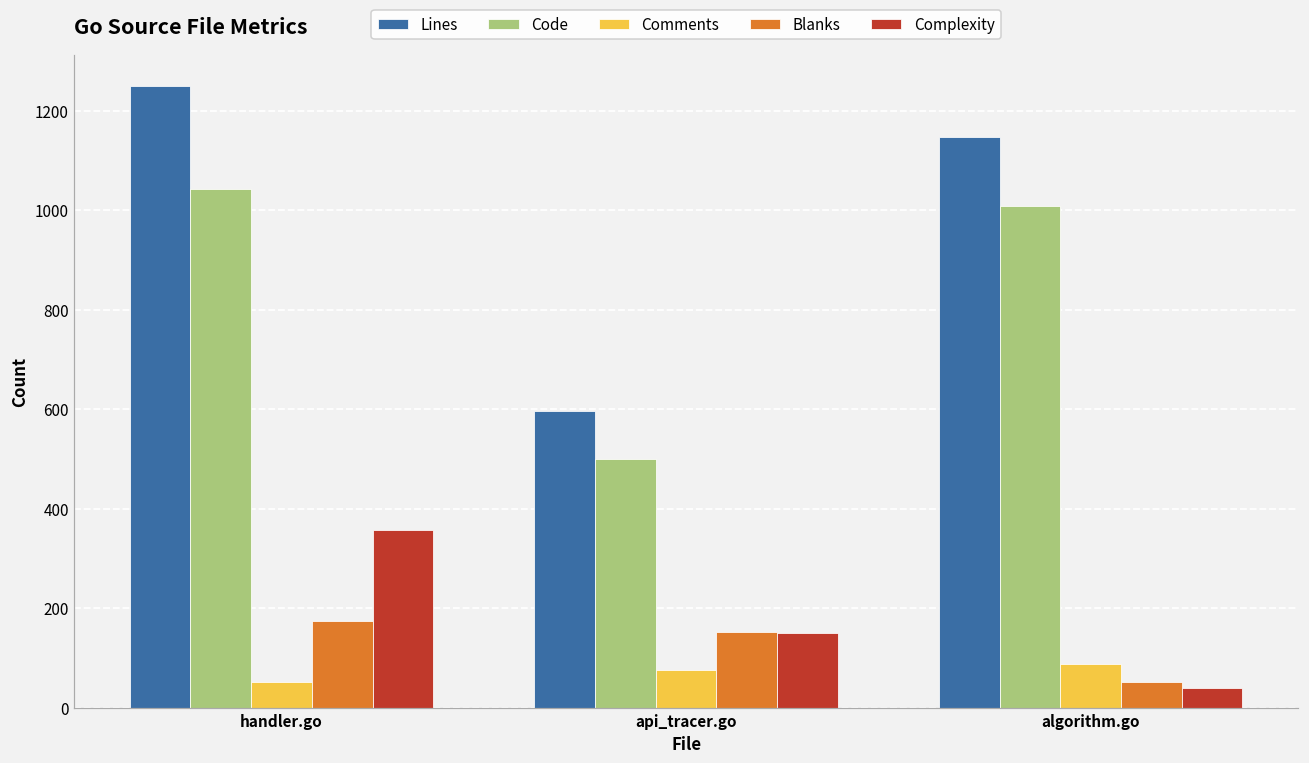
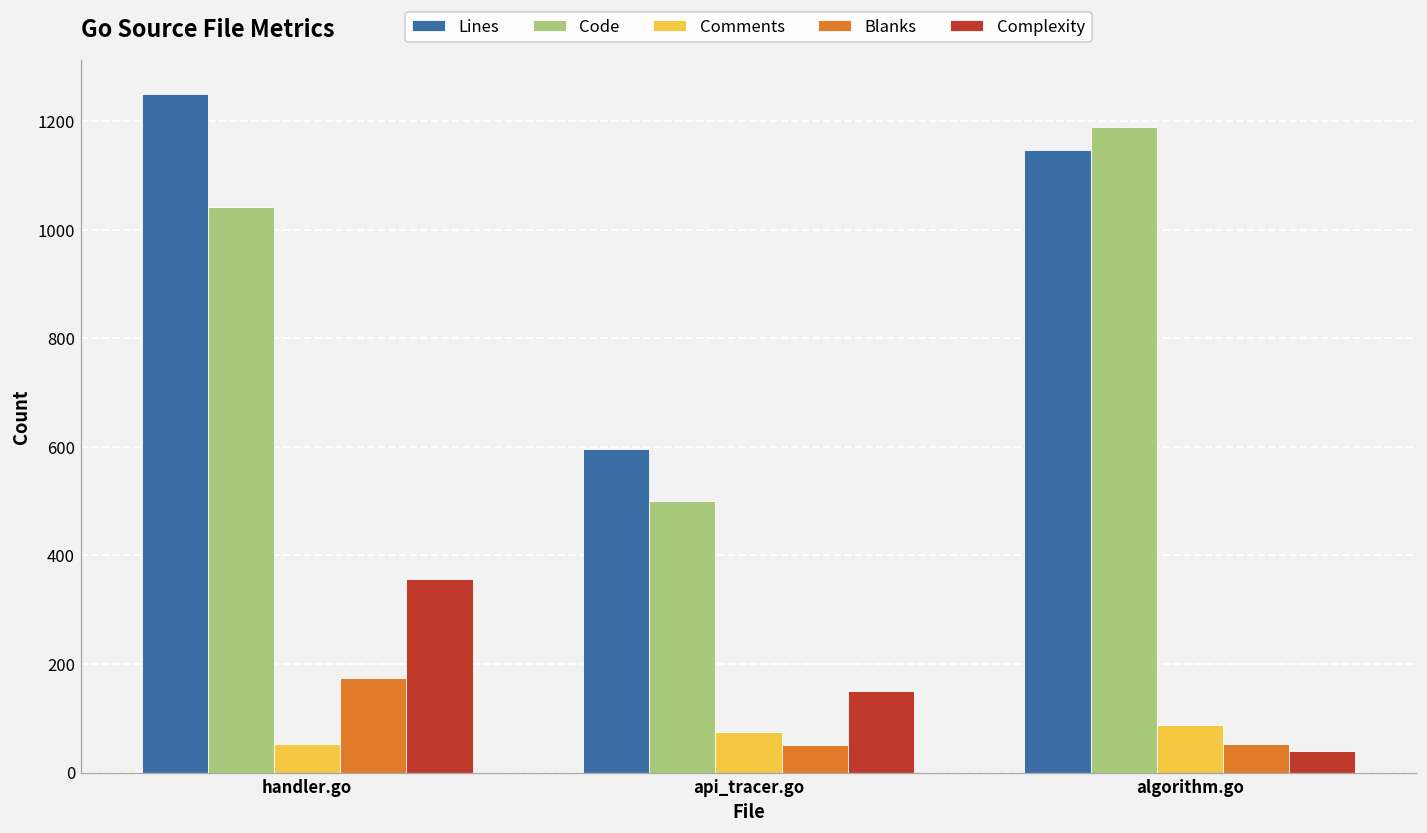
  {
    "Lines": {
      "handler.go": 1250,
      "api_tracer.go": 600,
      "algorithm.go": 1150
    },
    "Code": {
      "handler.go": 1040,
      "api_tracer.go": 500,
-     "algorithm.go": 1010
+     "algorithm.go": 1190
    },
    "Comments": {
      "handler.go": 50,
      "api_tracer.go": 80,
      "algorithm.go": 90
    },
    "Blanks": {
      "handler.go": 170,
-     "api_tracer.go": 150,
+     "api_tracer.go": 50,
      "algorithm.go": 50
    },
    "Complexity": {
      "handler.go": 360,
      "api_tracer.go": 150,
      "algorithm.go": 40
    }
  }
